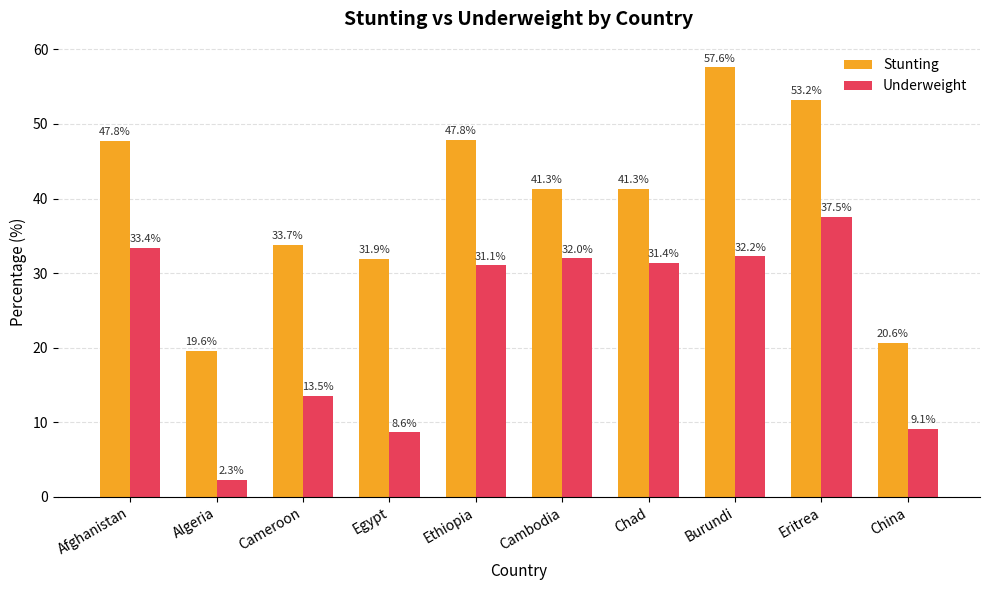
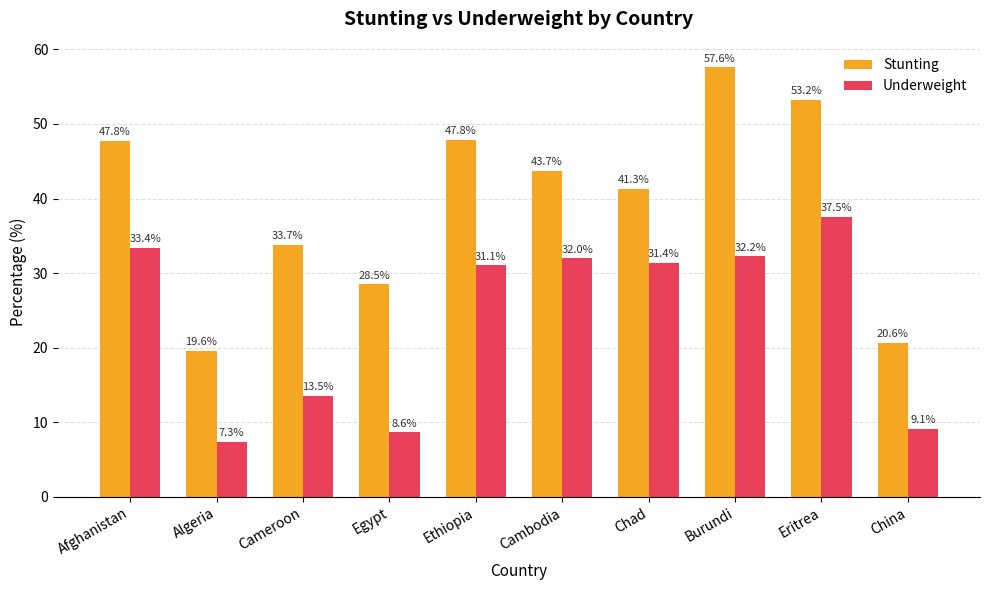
  {
    "Stunting": {
      "Afghanistan": "47.8%",
      "Algeria": "19.6%",
      "Cameroon": "33.7%",
-     "Egypt": "31.9%",
+     "Egypt": "28.5%",
      "Ethiopia": "47.8%",
-     "Cambodia": "41.3%",
+     "Cambodia": "43.7%",
      "Chad": "41.3%",
      "Burundi": "57.6%",
      "Eritrea": "53.2%",
      "China": "20.6%"
    },
    "Underweight": {
      "Afghanistan": "33.4%",
-     "Algeria": "2.3%",
+     "Algeria": "7.3%",
      "Cameroon": "13.5%",
      "Egypt": "8.6%",
      "Ethiopia": "31.1%",
      "Cambodia": "32.0%",
      "Chad": "31.4%",
      "Burundi": "32.2%",
      "Eritrea": "37.5%",
      "China": "9.1%"
    }
  }
